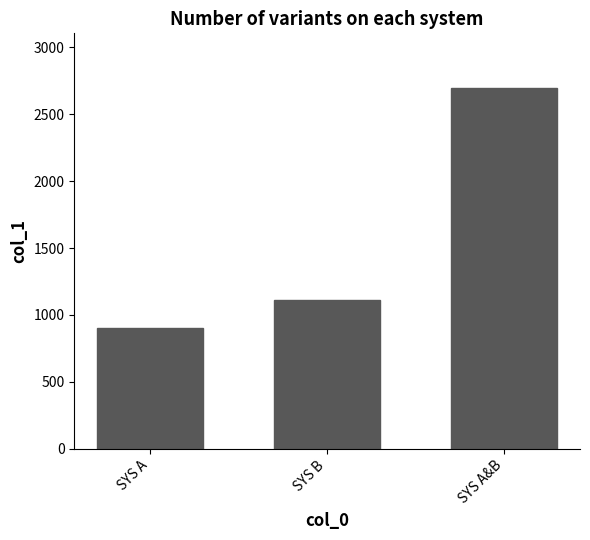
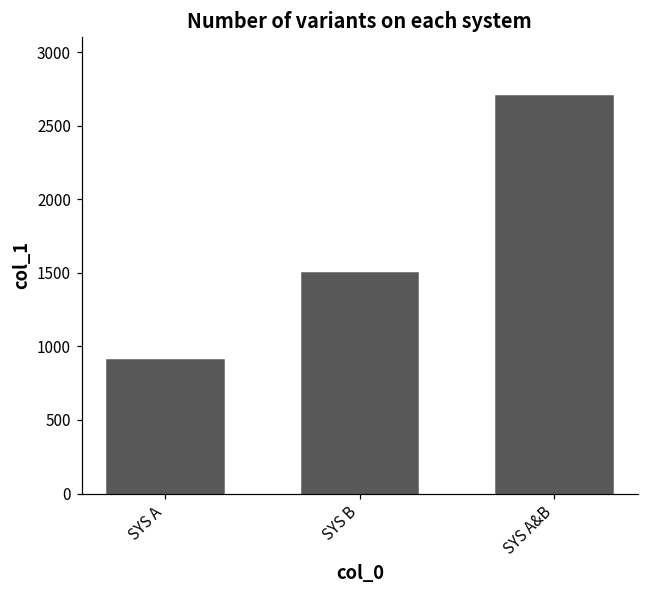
  {
    "SYS A": 900,
-   "SYS B": 1110,
+   "SYS B": 1500,
    "SYS A&B": 2700
  }
